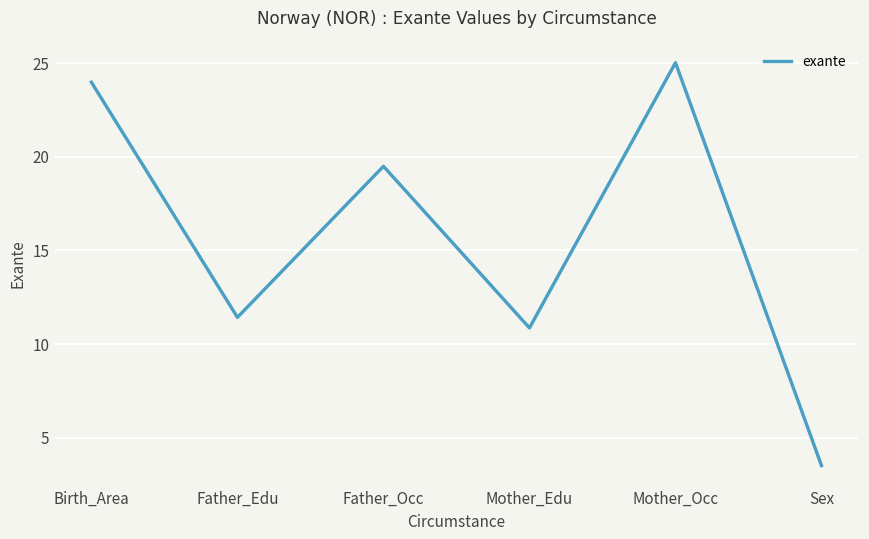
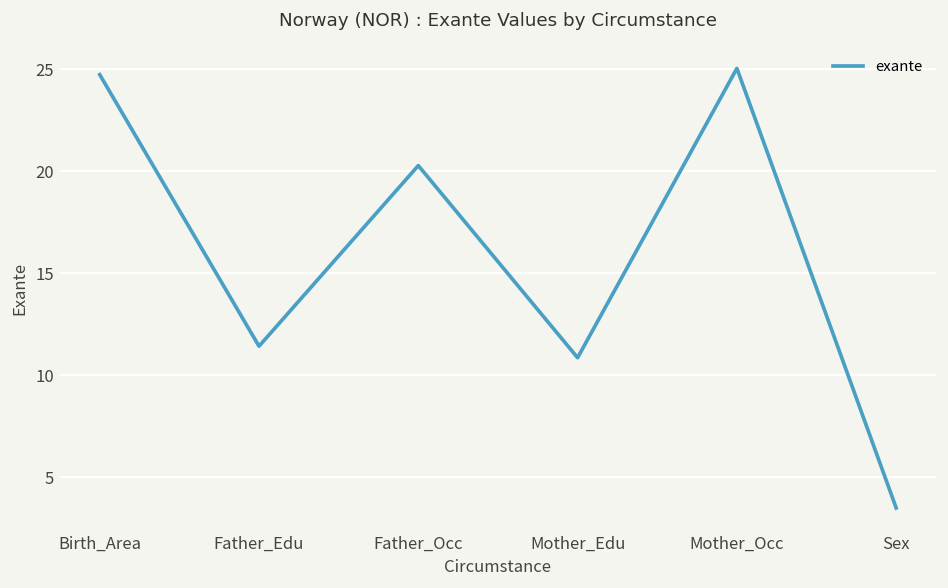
  {
-   "Birth_Area": 24.0,
+   "Birth_Area": 24.7,
    "Father_Edu": 11.4,
-   "Father_Occ": 19.5,
+   "Father_Occ": 20.3,
    "Mother_Edu": 10.9,
    "Mother_Occ": 25.0,
    "Sex": 3.5
  }
